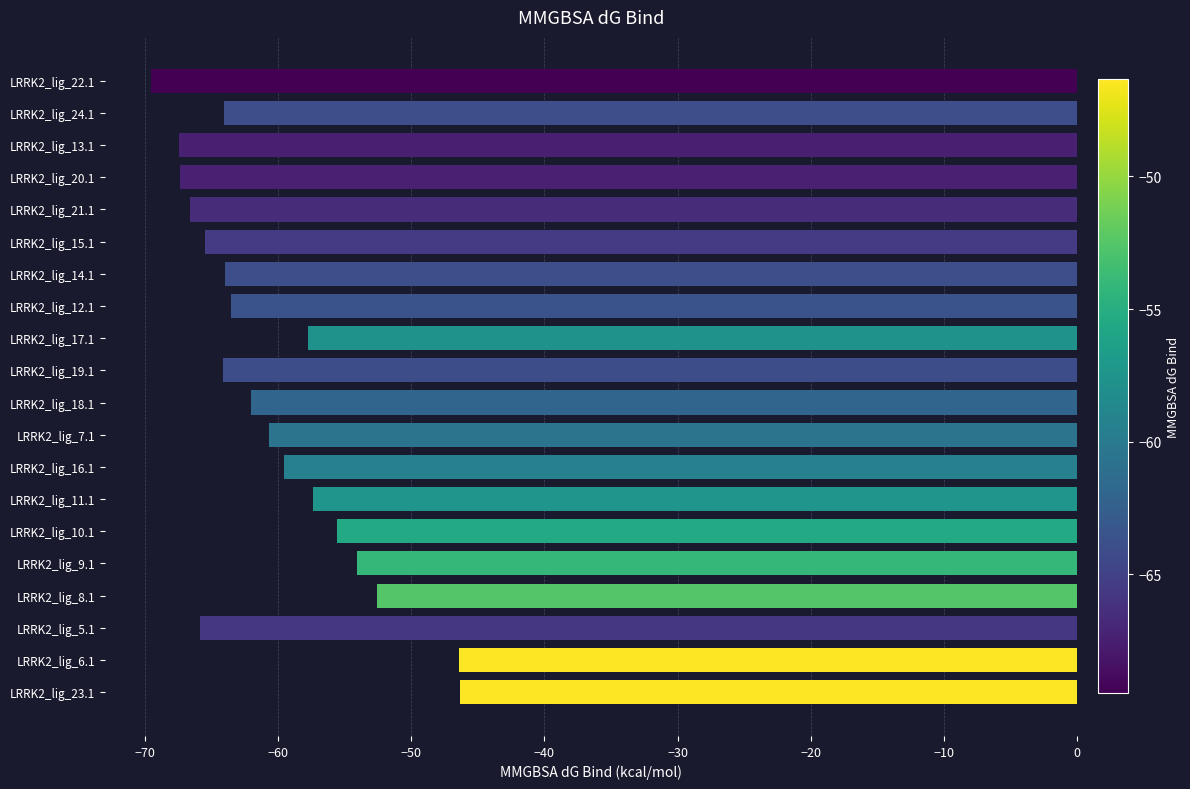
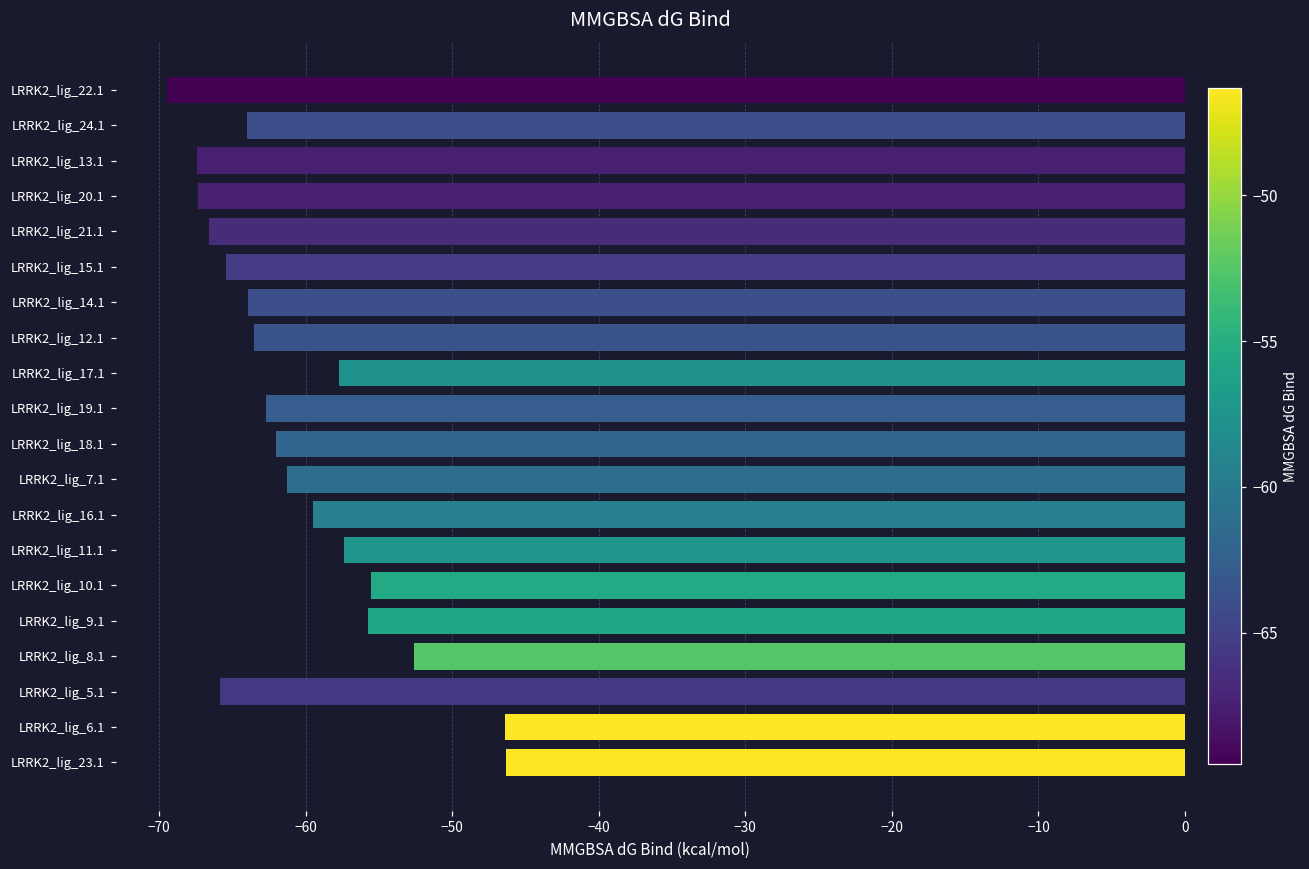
  {
    "LRRK2_lig_22.1": -69.5,
    "LRRK2_lig_24.1": -64.0,
    "LRRK2_lig_13.1": -67.4,
    "LRRK2_lig_20.1": -67.3,
    "LRRK2_lig_21.1": -66.6,
    "LRRK2_lig_15.1": -65.5,
    "LRRK2_lig_14.1": -64.0,
    "LRRK2_lig_12.1": -63.5,
    "LRRK2_lig_17.1": -57.7,
-   "LRRK2_lig_19.1": -64.1,
+   "LRRK2_lig_19.1": -62.7,
    "LRRK2_lig_18.1": -62.0,
-   "LRRK2_lig_7.1": -60.6,
+   "LRRK2_lig_7.1": -61.3,
    "LRRK2_lig_16.1": -59.5,
    "LRRK2_lig_11.1": -57.4,
    "LRRK2_lig_10.1": -55.5,
-   "LRRK2_lig_9.1": -54.1,
+   "LRRK2_lig_9.1": -55.8,
    "LRRK2_lig_8.1": -52.6,
    "LRRK2_lig_5.1": -65.8,
    "LRRK2_lig_6.1": -46.4,
    "LRRK2_lig_23.1": -46.3
  }
